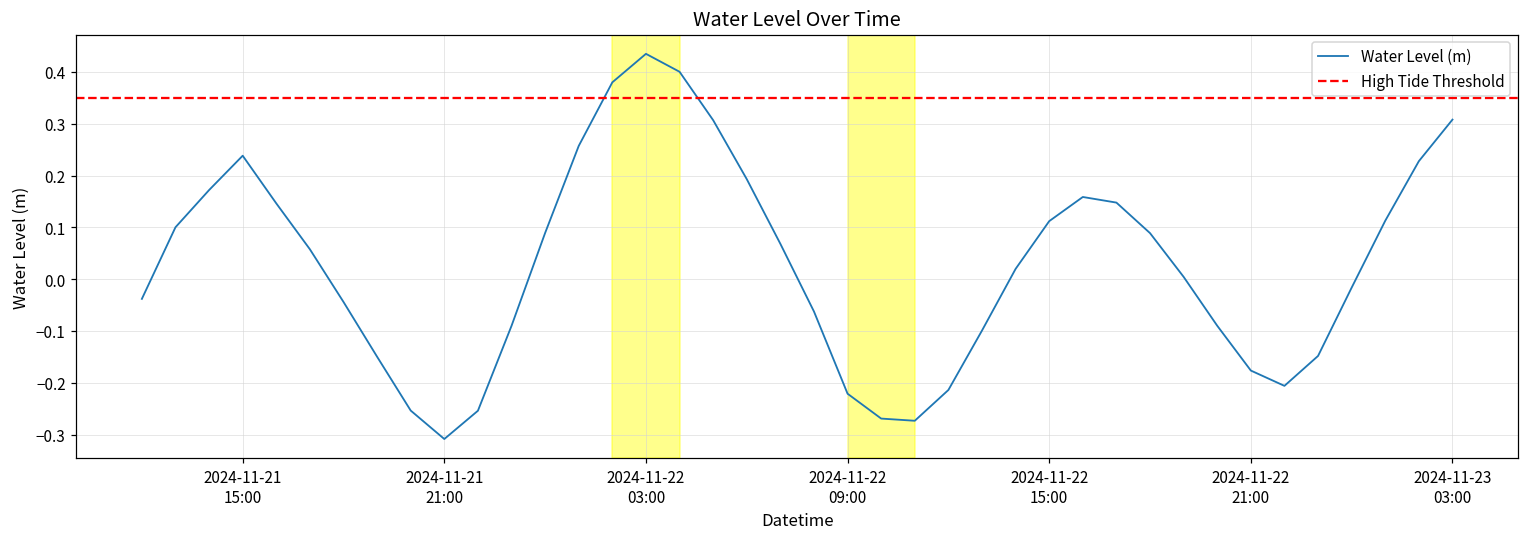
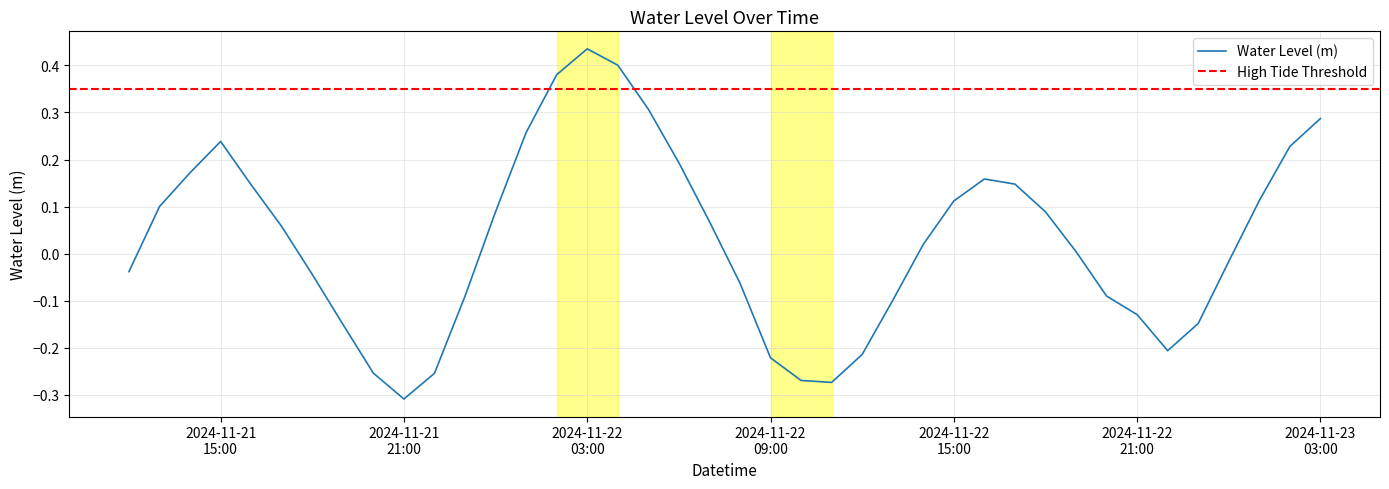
  {
    "2024-11-21 15:00": 0.24,
    "2024-11-21 21:00": -0.31,
    "2024-11-22 03:00": 0.44,
    "2024-11-22 09:00": -0.22,
    "2024-11-22 15:00": 0.11,
-   "2024-11-22 21:00": -0.18,
-   "2024-11-23 03:00": 0.31
+   "2024-11-22 21:00": -0.13,
+   "2024-11-23 03:00": 0.29
  }
